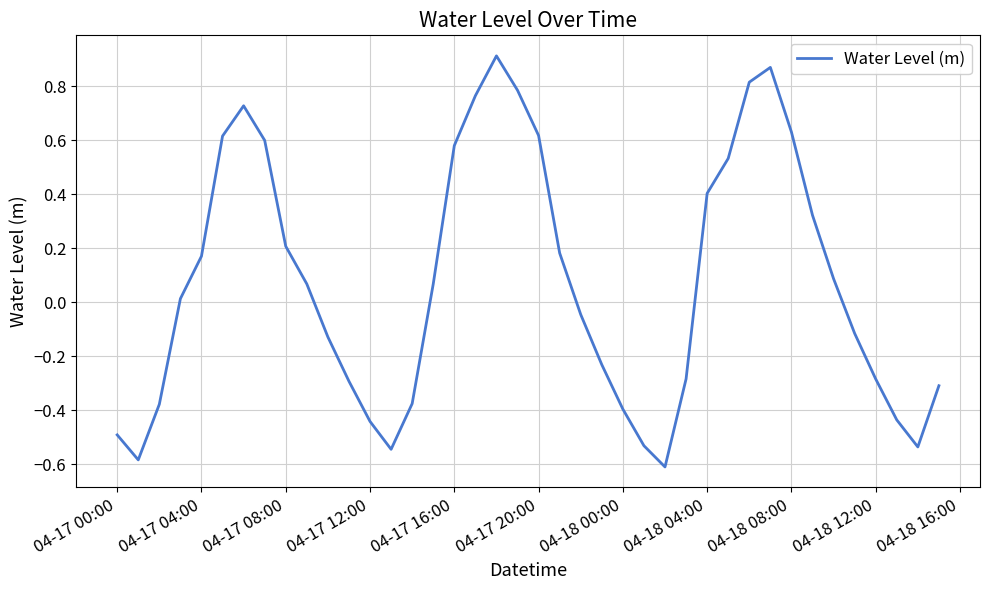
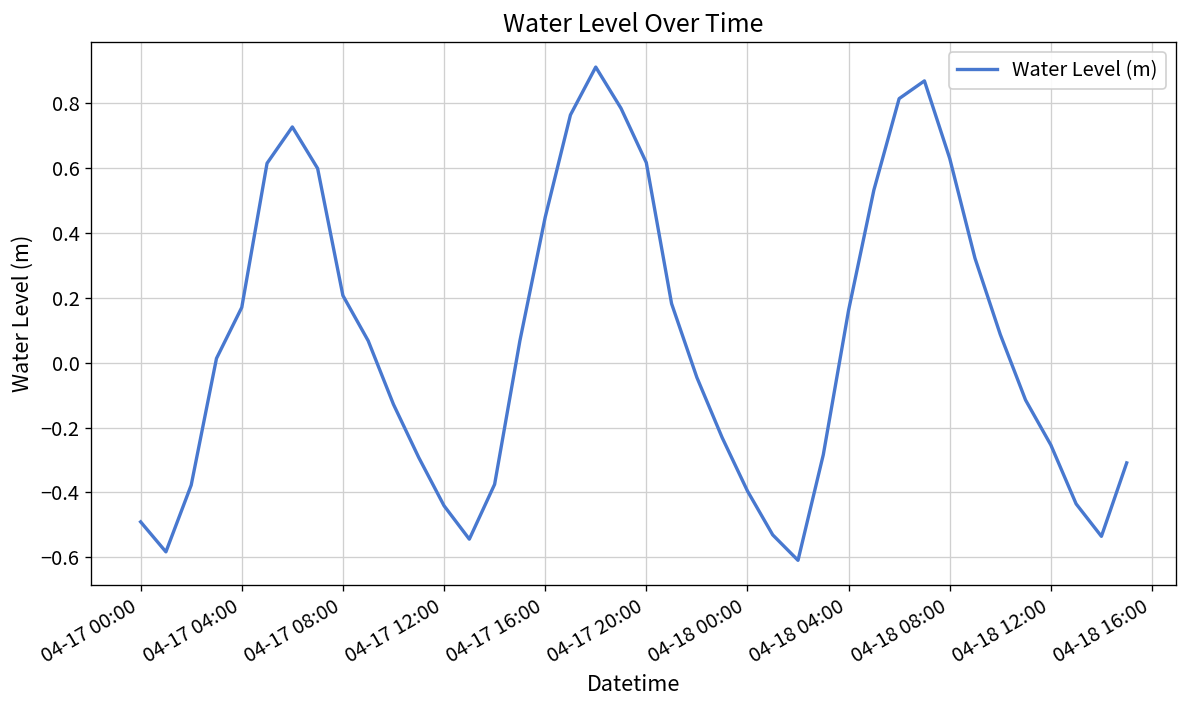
  {
    "04-17 00:00": -0.49,
    "04-17 04:00": 0.17,
    "04-17 08:00": 0.21,
    "04-17 12:00": -0.44,
-   "04-17 16:00": 0.58,
+   "04-17 16:00": 0.45,
    "04-17 20:00": 0.62,
    "04-18 00:00": -0.40,
-   "04-18 04:00": 0.40,
+   "04-18 04:00": 0.16,
    "04-18 08:00": 0.63,
-   "04-18 12:00": -0.28
+   "04-18 12:00": -0.25
  }
